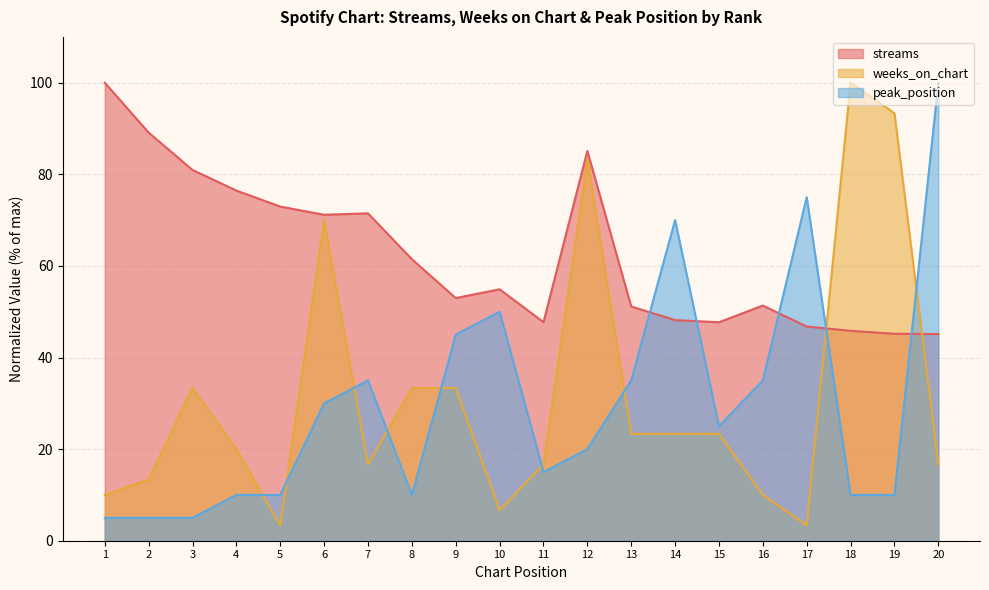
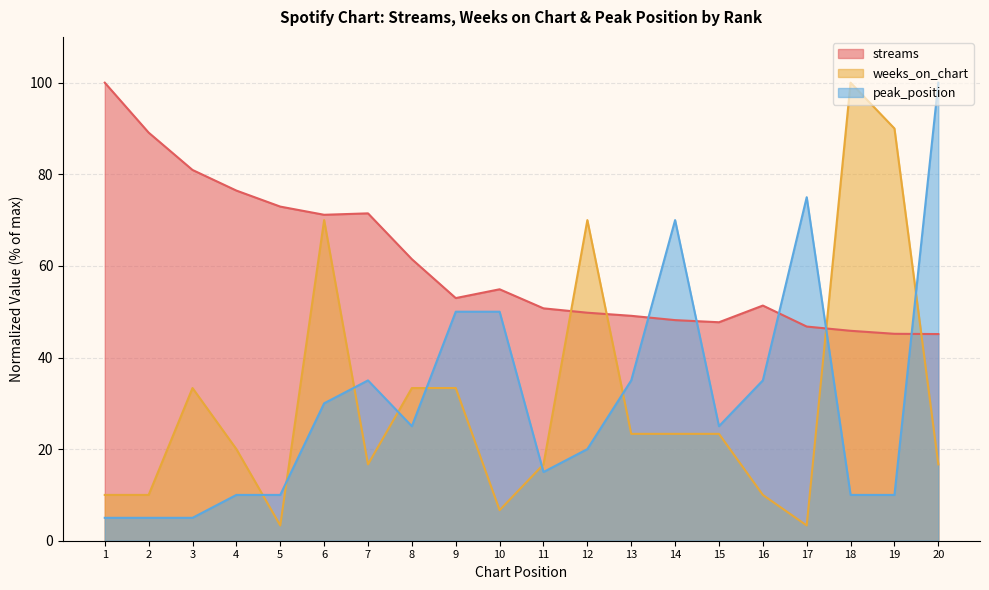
  {
    "streams": {
      "1": 100,
      "2": 89,
      "3": 81,
      "4": 76,
      "5": 73,
      "6": 71,
      "7": 71,
      "8": 61,
      "9": 53,
      "10": 55,
-     "11": 48,
-     "12": 85,
-     "13": 51,
+     "11": 51,
+     "12": 50,
+     "13": 49,
      "14": 48,
      "15": 48,
      "16": 51,
      "17": 47,
      "18": 46,
      "19": 45,
      "20": 45
    },
    "weeks_on_chart": {
      "1": 10,
-     "2": 13,
+     "2": 10,
      "3": 33,
      "4": 20,
      "5": 3,
      "6": 70,
      "7": 17,
      "8": 33,
      "9": 33,
      "10": 7,
      "11": 17,
-     "12": 83,
+     "12": 70,
      "13": 23,
      "14": 23,
      "15": 23,
      "16": 10,
      "17": 3,
-     "19": 93,
+     "19": 90,
      "20": 17
    },
    "peak_position": {
      "1": 5,
      "2": 5,
      "3": 5,
      "4": 10,
      "5": 10,
      "6": 30,
      "7": 35,
-     "8": 10,
-     "9": 45,
+     "8": 25,
+     "9": 50,
      "10": 50,
      "11": 15,
      "12": 20,
      "13": 35,
      "14": 70,
      "15": 25,
      "16": 35,
      "17": 75,
      "18": 10,
      "19": 10
    }
  }
